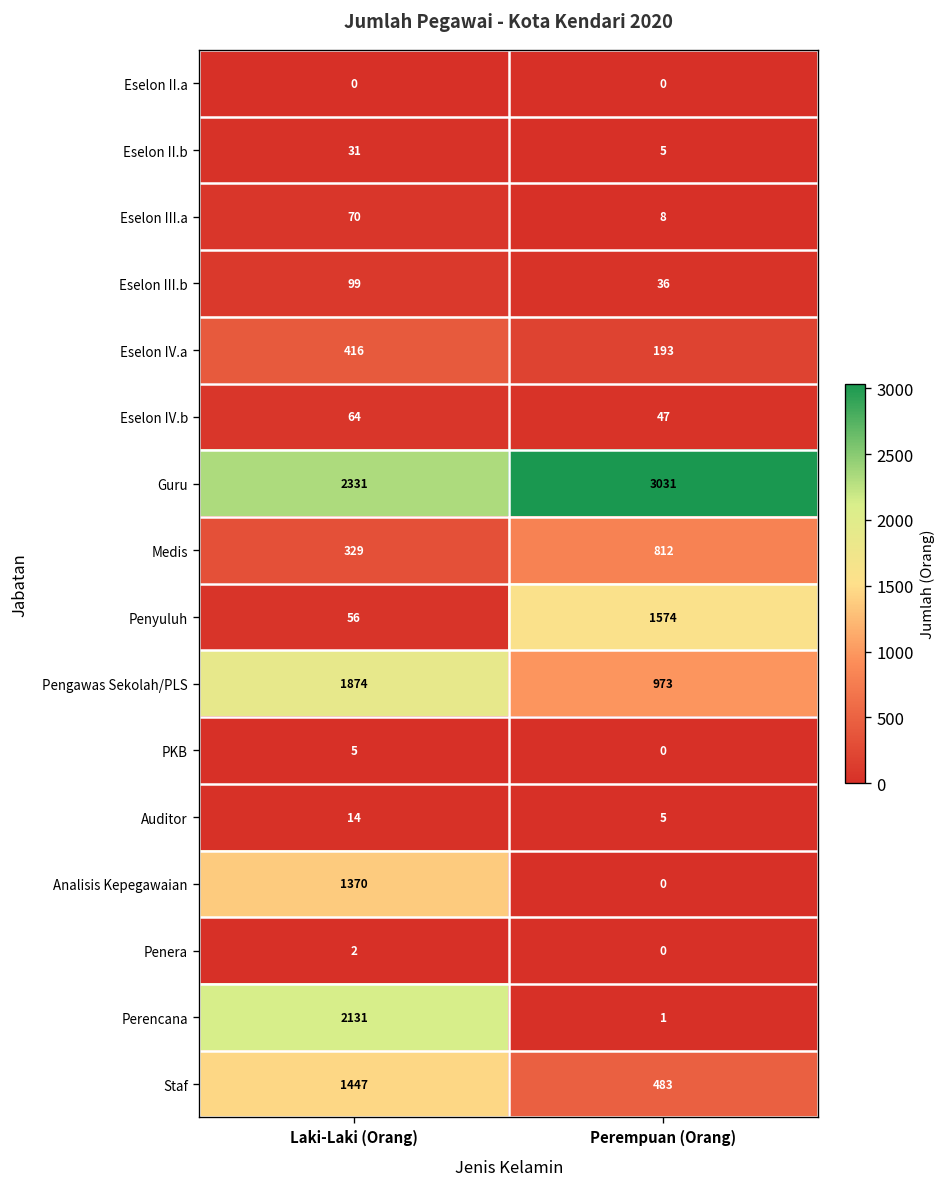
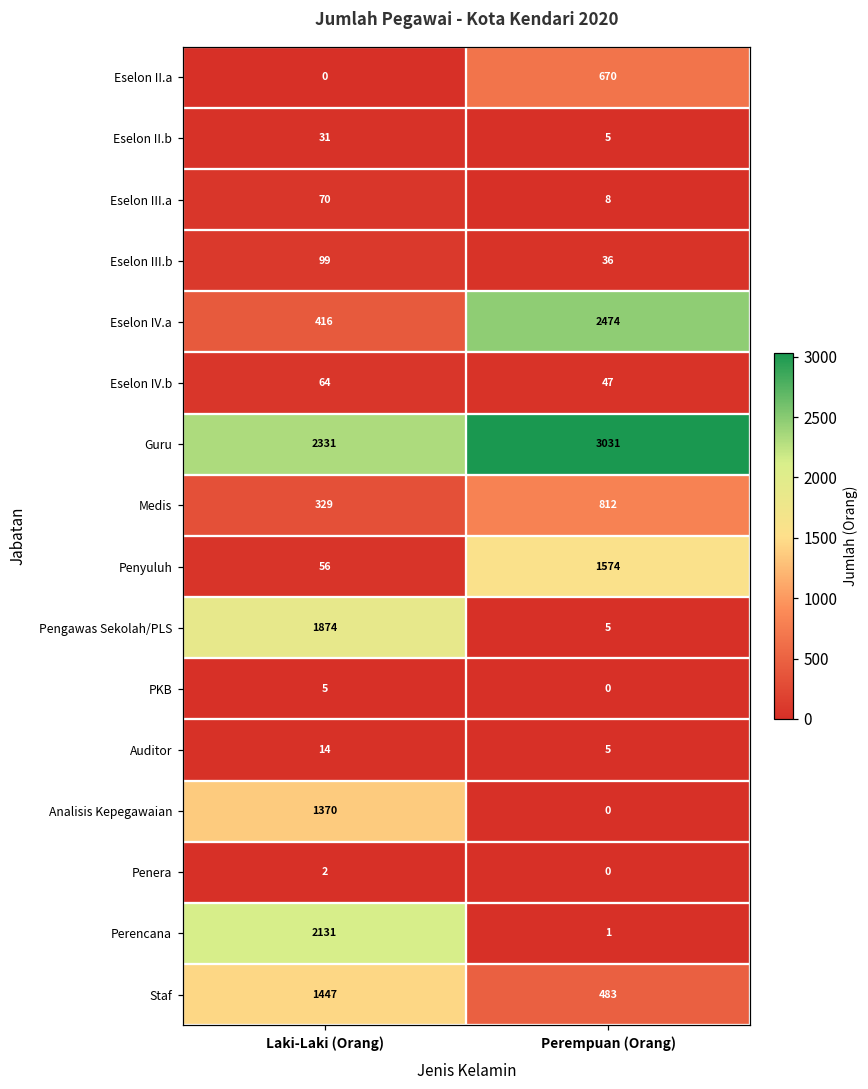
  {
    "Eselon II.a": {
      "Laki-Laki (Orang)": 0,
-     "Perempuan (Orang)": 0
+     "Perempuan (Orang)": 670
    },
    "Eselon II.b": {
      "Laki-Laki (Orang)": 31,
      "Perempuan (Orang)": 5
    },
    "Eselon III.a": {
      "Laki-Laki (Orang)": 70,
      "Perempuan (Orang)": 8
    },
    "Eselon III.b": {
      "Laki-Laki (Orang)": 99,
      "Perempuan (Orang)": 36
    },
    "Eselon IV.a": {
      "Laki-Laki (Orang)": 416,
-     "Perempuan (Orang)": 193
+     "Perempuan (Orang)": 2474
    },
    "Eselon IV.b": {
      "Laki-Laki (Orang)": 64,
      "Perempuan (Orang)": 47
    },
    "Guru": {
      "Laki-Laki (Orang)": 2331,
      "Perempuan (Orang)": 3031
    },
    "Medis": {
      "Laki-Laki (Orang)": 329,
      "Perempuan (Orang)": 812
    },
    "Penyuluh": {
      "Laki-Laki (Orang)": 56,
      "Perempuan (Orang)": 1574
    },
    "Pengawas Sekolah/PLS": {
      "Laki-Laki (Orang)": 1874,
-     "Perempuan (Orang)": 973
+     "Perempuan (Orang)": 5
    },
    "PKB": {
      "Laki-Laki (Orang)": 5,
      "Perempuan (Orang)": 0
    },
    "Auditor": {
      "Laki-Laki (Orang)": 14,
      "Perempuan (Orang)": 5
    },
    "Analisis Kepegawaian": {
      "Laki-Laki (Orang)": 1370,
      "Perempuan (Orang)": 0
    },
    "Penera": {
      "Laki-Laki (Orang)": 2,
      "Perempuan (Orang)": 0
    },
    "Perencana": {
      "Laki-Laki (Orang)": 2131,
      "Perempuan (Orang)": 1
    },
    "Staf": {
      "Laki-Laki (Orang)": 1447,
      "Perempuan (Orang)": 483
    }
  }
